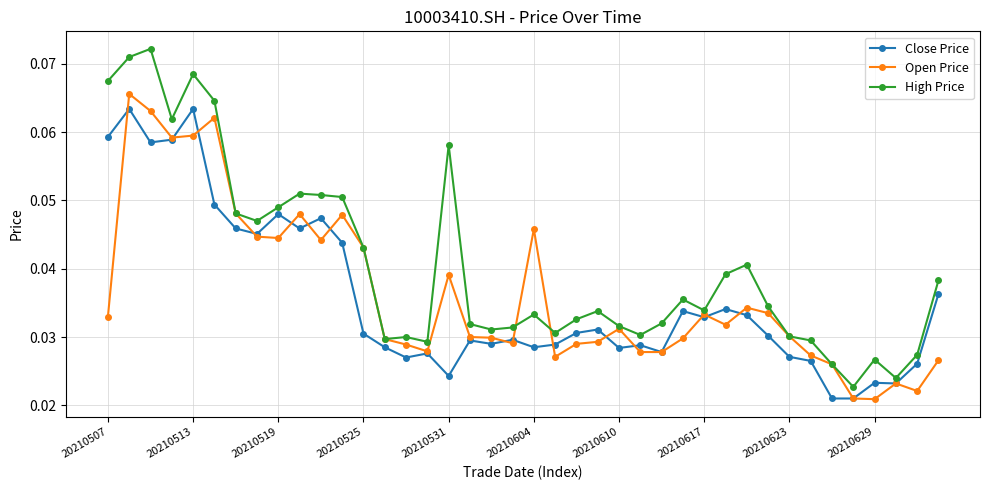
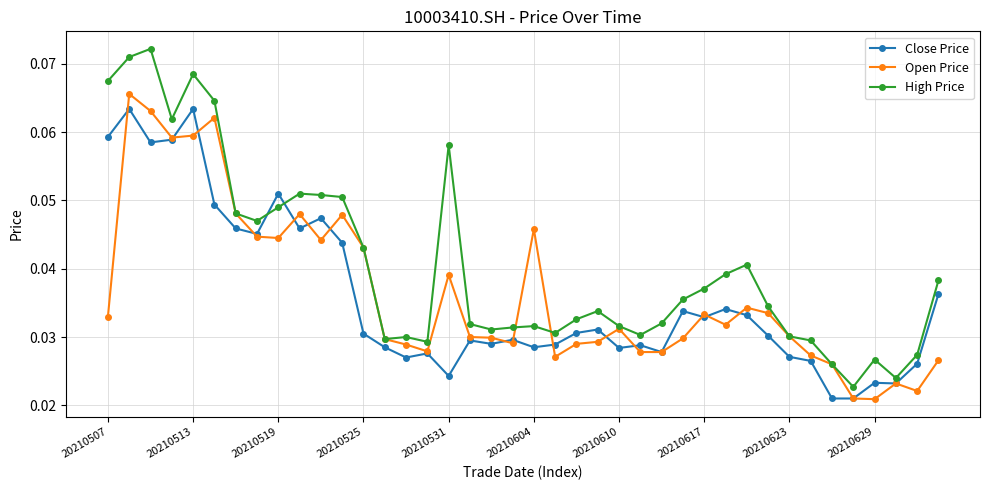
  {
    "Close Price": {
      "20210507": 0.059,
      "20210513": 0.063,
-     "20210519": 0.048,
+     "20210519": 0.051,
      "20210525": 0.031,
      "20210531": 0.024,
      "20210604": 0.029,
      "20210610": 0.028,
      "20210617": 0.033,
      "20210623": 0.027,
      "20210629": 0.023
    },
    "Open Price": {
      "20210507": 0.033,
      "20210513": 0.060,
      "20210519": 0.045,
      "20210531": 0.039,
      "20210604": 0.046,
      "20210610": 0.031,
      "20210617": 0.033,
      "20210629": 0.021
    },
    "High Price": {
      "20210507": 0.068,
      "20210513": 0.069,
      "20210519": 0.049,
      "20210531": 0.058,
-     "20210604": 0.033,
+     "20210604": 0.032,
      "20210610": 0.032,
-     "20210617": 0.034,
+     "20210617": 0.037,
      "20210629": 0.027
    }
  }
